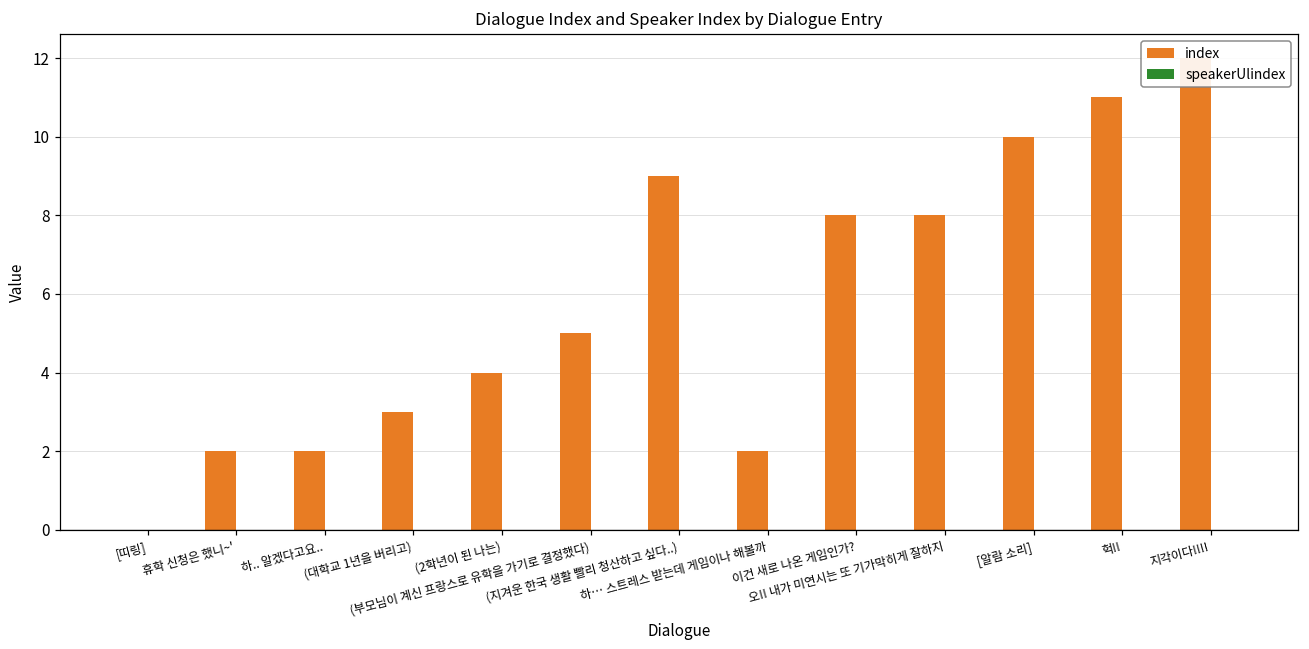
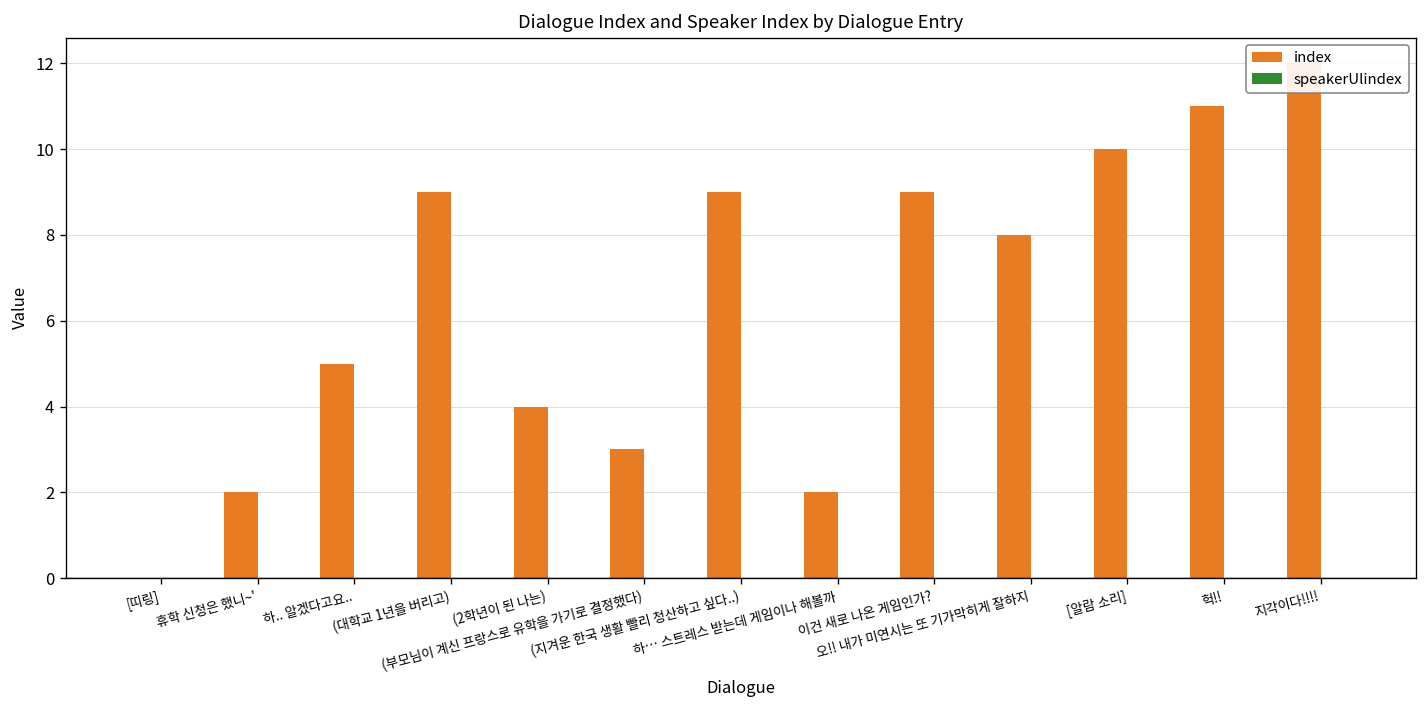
  {
    "index": {
      "[띠링]": 0,
      "휴학 신청은 했니~'": 2,
-     "하.. 알겠다고요..": 2,
-     "(대학교 1년을 버리고)": 3,
+     "하.. 알겠다고요..": 5,
+     "(대학교 1년을 버리고)": 9,
      "(2학년이 된 나는)": 4,
-     "(부모님이 계신 프랑스로 유학을 가기로 결정했다)": 5,
+     "(부모님이 계신 프랑스로 유학을 가기로 결정했다)": 3,
      "(지겨운 한국 생활 빨리 청산하고 싶다..)": 9,
      "하… 스트레스 받는데 게임이나 해볼까": 2,
-     "이건 새로 나온 게임인가?": 8,
+     "이건 새로 나온 게임인가?": 9,
      "오!! 내가 미연시는 또 기가막히게 잘하지": 8,
      "[알람 소리]": 10,
      "헉!!": 11
    },
    "speakerUlindex": {
      "[띠링]": 0,
      "휴학 신청은 했니~'": 0,
      "하.. 알겠다고요..": 0,
      "(대학교 1년을 버리고)": 0,
      "(2학년이 된 나는)": 0,
      "(부모님이 계신 프랑스로 유학을 가기로 결정했다)": 0,
      "(지겨운 한국 생활 빨리 청산하고 싶다..)": 0,
      "하… 스트레스 받는데 게임이나 해볼까": 0,
      "이건 새로 나온 게임인가?": 0,
      "오!! 내가 미연시는 또 기가막히게 잘하지": 0,
      "[알람 소리]": 0,
      "헉!!": 0,
      "지각이다!!!!": 0
    }
  }
